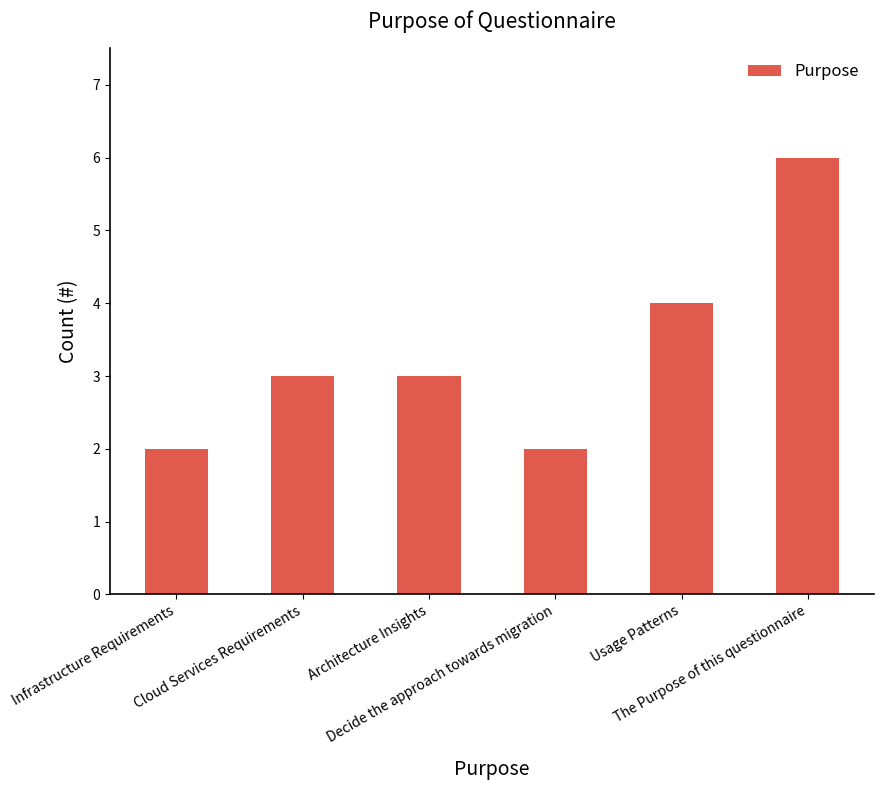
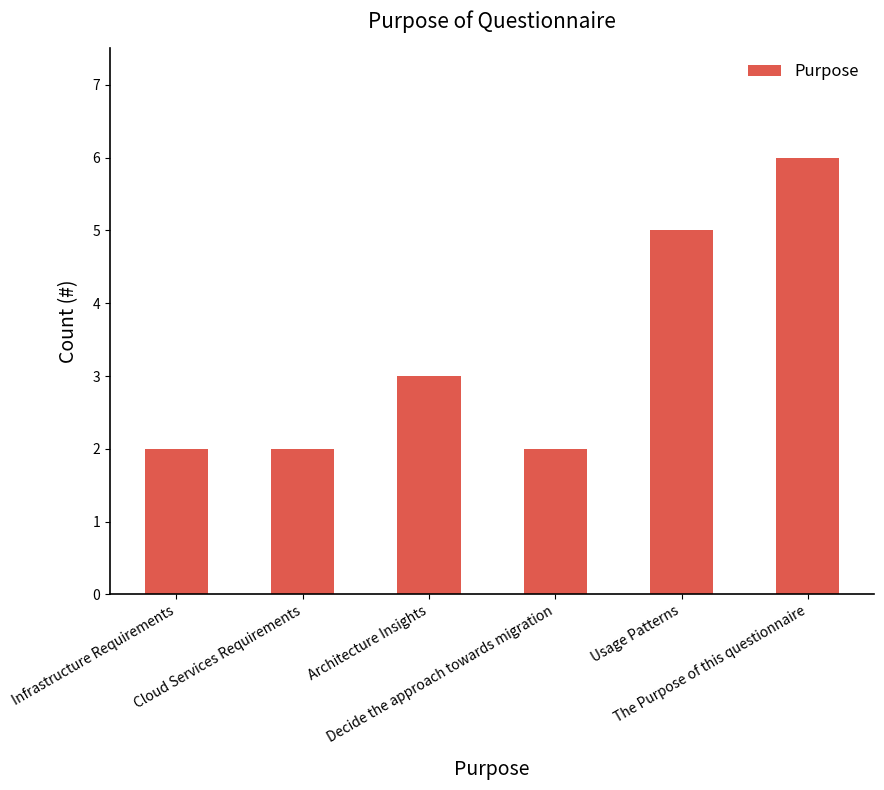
  {
    "Infrastructure Requirements": 2,
-   "Cloud Services Requirements": 3,
+   "Cloud Services Requirements": 2,
    "Architecture Insights": 3,
    "Decide the approach towards migration": 2,
-   "Usage Patterns": 4,
+   "Usage Patterns": 5,
    "The Purpose of this questionnaire": 6
  }
